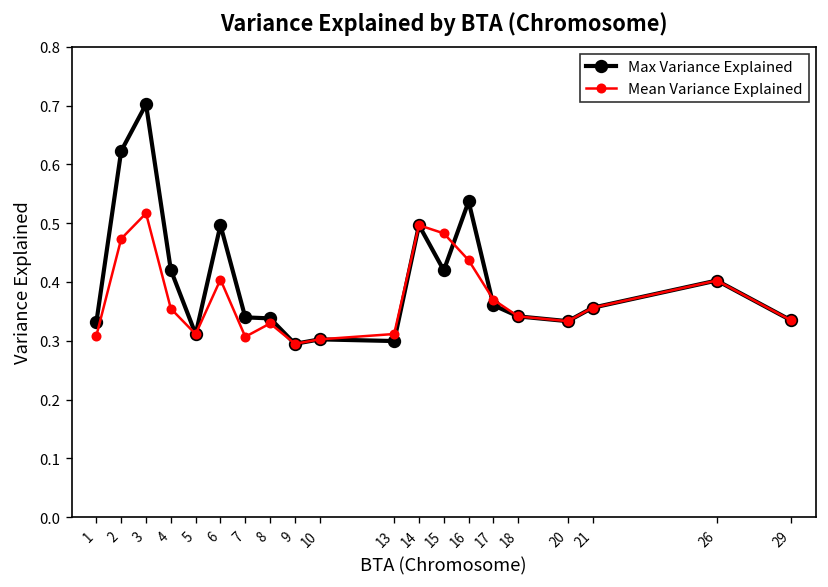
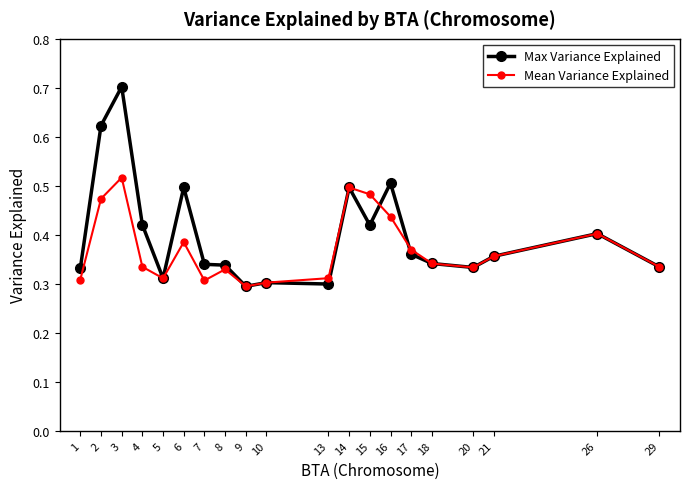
  {
    "Max Variance Explained": {
      "1": 0.33,
      "2": 0.62,
      "3": 0.70,
      "4": 0.42,
      "6": 0.50,
      "7": 0.34,
      "8": 0.34,
      "13": 0.30,
      "15": 0.42,
-     "16": 0.54,
+     "16": 0.51,
      "17": 0.36
    },
    "Mean Variance Explained": {
      "1": 0.31,
      "2": 0.47,
      "3": 0.52,
-     "4": 0.35,
-     "6": 0.40,
+     "4": 0.33,
+     "6": 0.39,
      "7": 0.31,
      "8": 0.33,
      "13": 0.31,
      "15": 0.48,
      "16": 0.44,
      "17": 0.37
    }
  }
